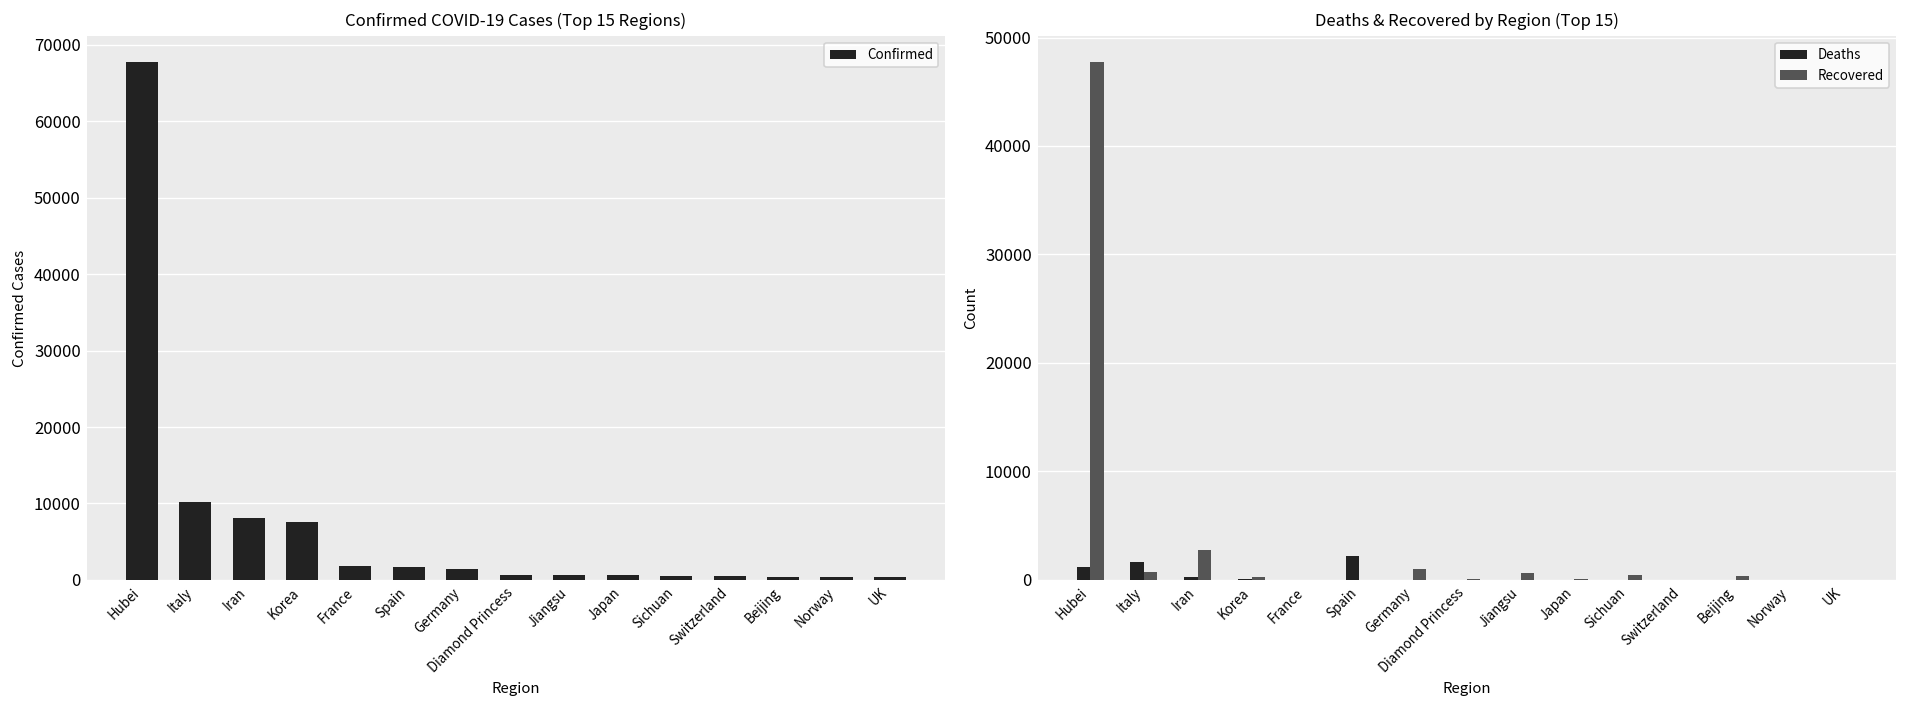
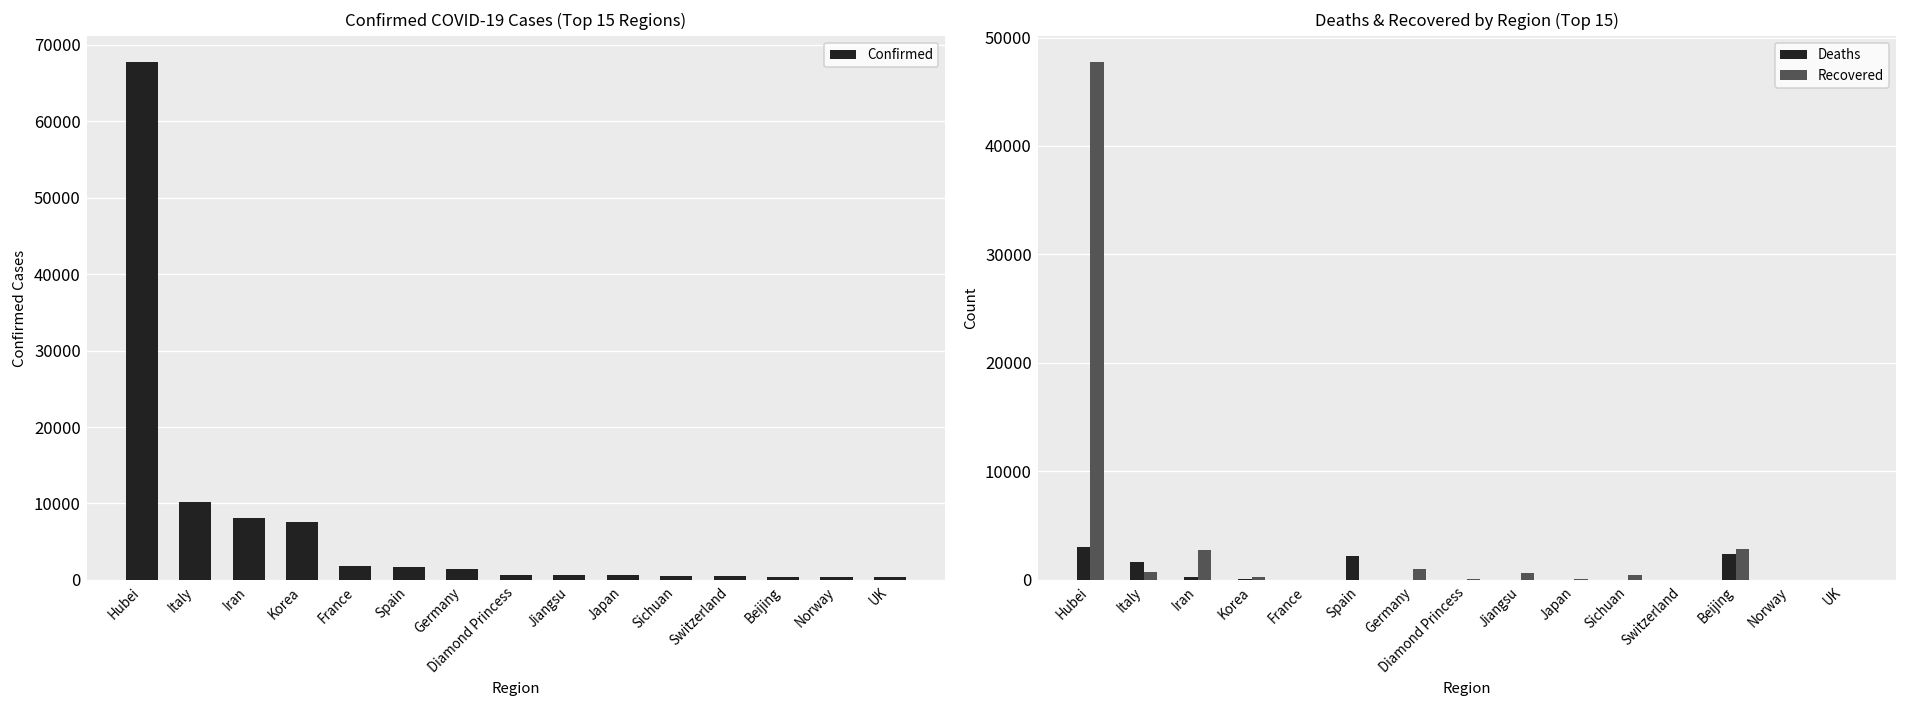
  {
    "Confirmed COVID-19 Cases (Top 15 Regions)": {
      "Hubei": 68000,
      "Italy": 10000,
      "Iran": 8000,
      "Korea": 8000,
      "France": 2000,
      "Spain": 2000,
      "Germany": 1000,
      "Diamond Princess": 1000,
      "Jiangsu": 1000,
      "Japan": 1000,
      "Sichuan": 1000,
      "Switzerland": 0,
      "Beijing": 0,
      "Norway": 0
    },
    "Deaths & Recovered by Region (Top 15)": {
      "Deaths": {
-       "Hubei": 1000,
+       "Hubei": 3000,
        "Italy": 2000,
        "Iran": 0,
        "Spain": 2000,
        "Jiangsu": 0,
-       "Beijing": 0,
+       "Beijing": 2000,
        "Norway": 0
      },
      "Recovered": {
        "Hubei": 48000,
        "Italy": 1000,
        "Iran": 3000,
        "Germany": 1000,
        "Jiangsu": 1000,
        "Sichuan": 0,
-       "Beijing": 0
+       "Beijing": 3000
      }
    }
  }
